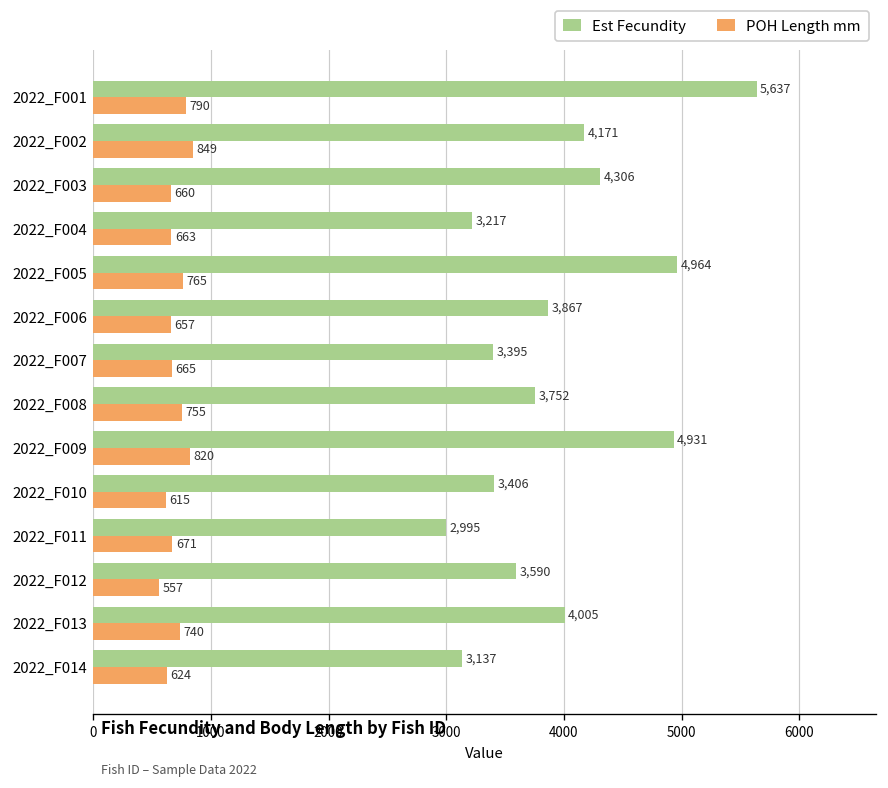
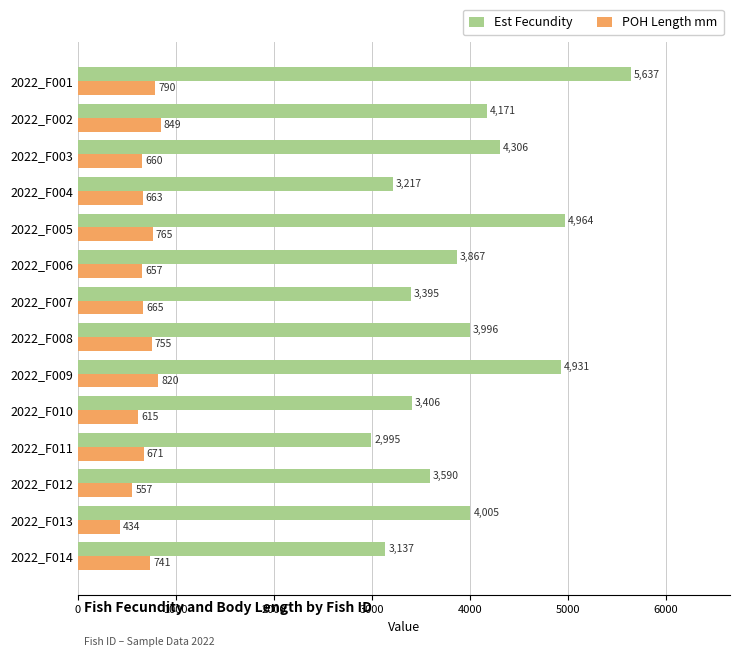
  {
    "Est Fecundity": {
      "2022_F001": "5,637",
      "2022_F002": "4,171",
      "2022_F003": "4,306",
      "2022_F004": "3,217",
      "2022_F005": "4,964",
      "2022_F006": "3,867",
      "2022_F007": "3,395",
-     "2022_F008": "3,752",
+     "2022_F008": "3,996",
      "2022_F009": "4,931",
      "2022_F010": "3,406",
      "2022_F011": "2,995",
      "2022_F012": "3,590",
      "2022_F013": "4,005",
      "2022_F014": "3,137"
    },
    "POH Length mm": {
      "2022_F001": "790",
      "2022_F002": "849",
      "2022_F003": "660",
      "2022_F004": "663",
      "2022_F005": "765",
      "2022_F006": "657",
      "2022_F007": "665",
      "2022_F008": "755",
      "2022_F009": "820",
      "2022_F010": "615",
      "2022_F011": "671",
      "2022_F012": "557",
-     "2022_F013": "740",
-     "2022_F014": "624"
+     "2022_F013": "434",
+     "2022_F014": "741"
    }
  }
